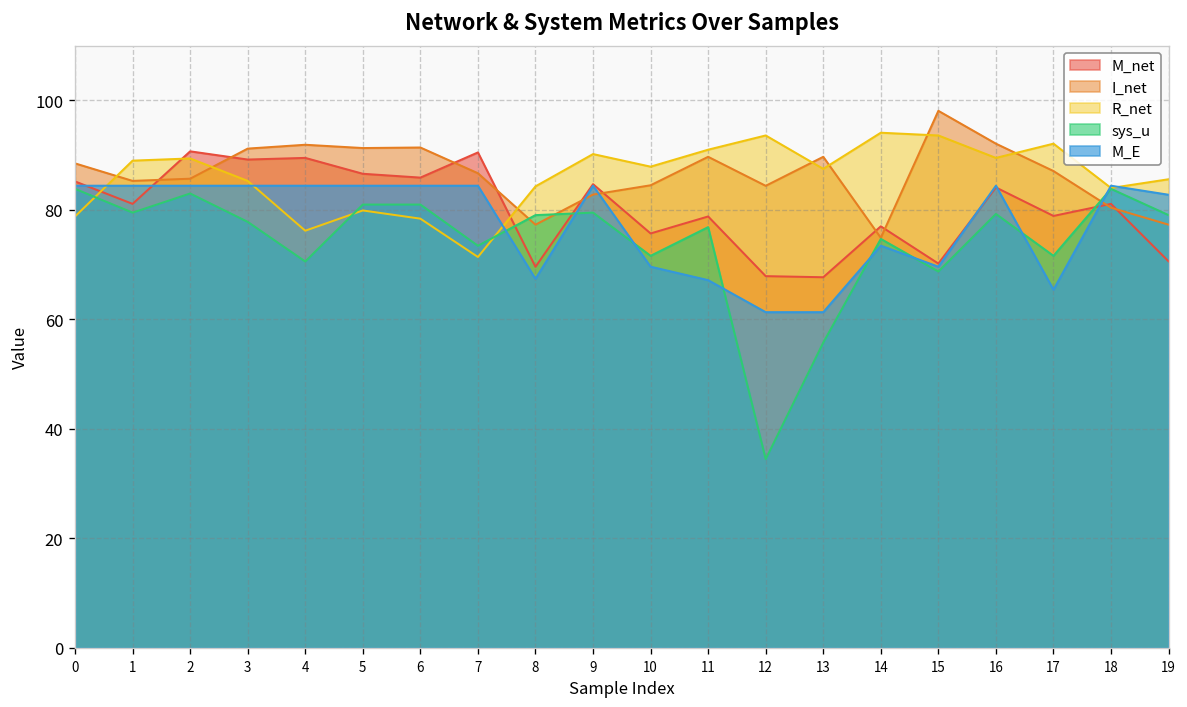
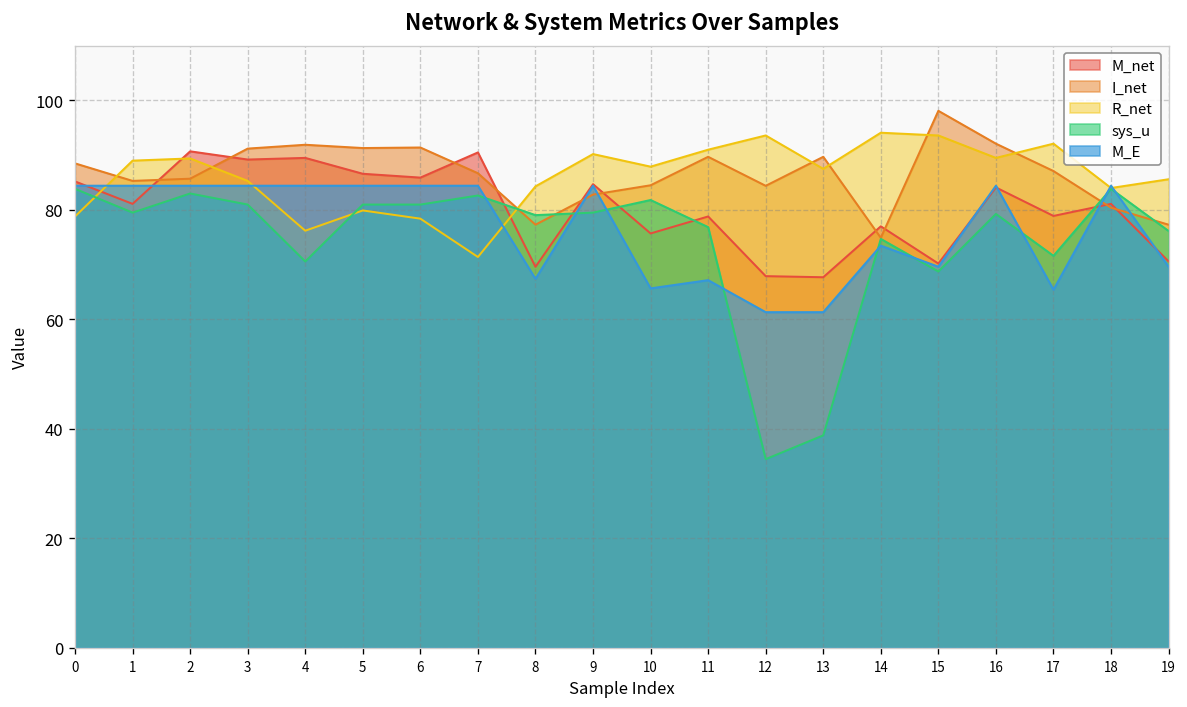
  {
    "sys_u": {
      "0": 84,
      "1": 80,
      "2": 83,
-     "3": 78,
+     "3": 81,
      "4": 71,
      "5": 81,
      "6": 81,
-     "7": 73,
+     "7": 83,
      "8": 79,
      "9": 80,
-     "10": 72,
+     "10": 82,
      "11": 77,
      "12": 34,
-     "13": 56,
+     "13": 39,
      "15": 69,
      "16": 79,
      "17": 72,
-     "19": 79
+     "19": 76
    },
    "M_E": {
      "0": 84,
      "1": 84,
      "2": 84,
      "3": 84,
      "4": 84,
      "5": 84,
      "6": 84,
      "7": 84,
      "8": 67,
-     "10": 70,
+     "10": 66,
      "11": 67,
      "12": 61,
      "13": 61,
      "14": 73,
      "15": 70,
      "17": 65,
-     "19": 83
+     "19": 70
    }
  }
